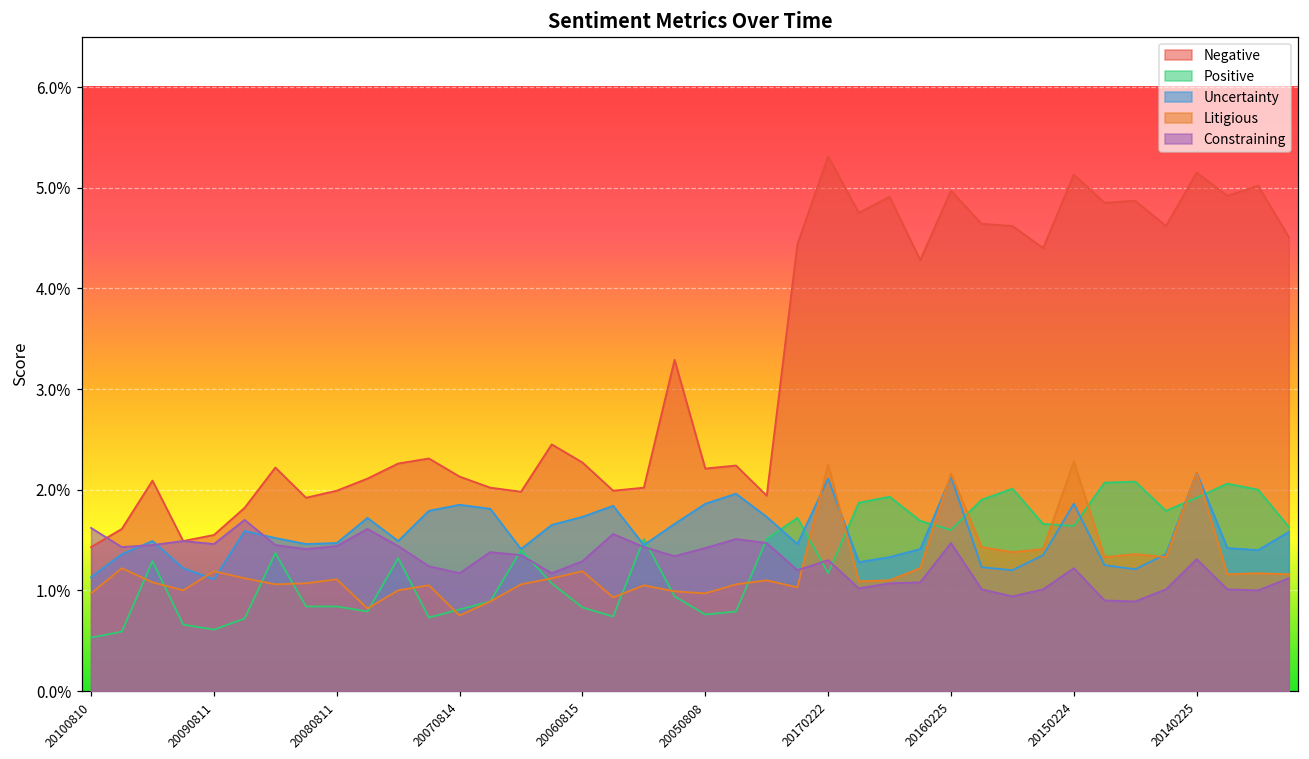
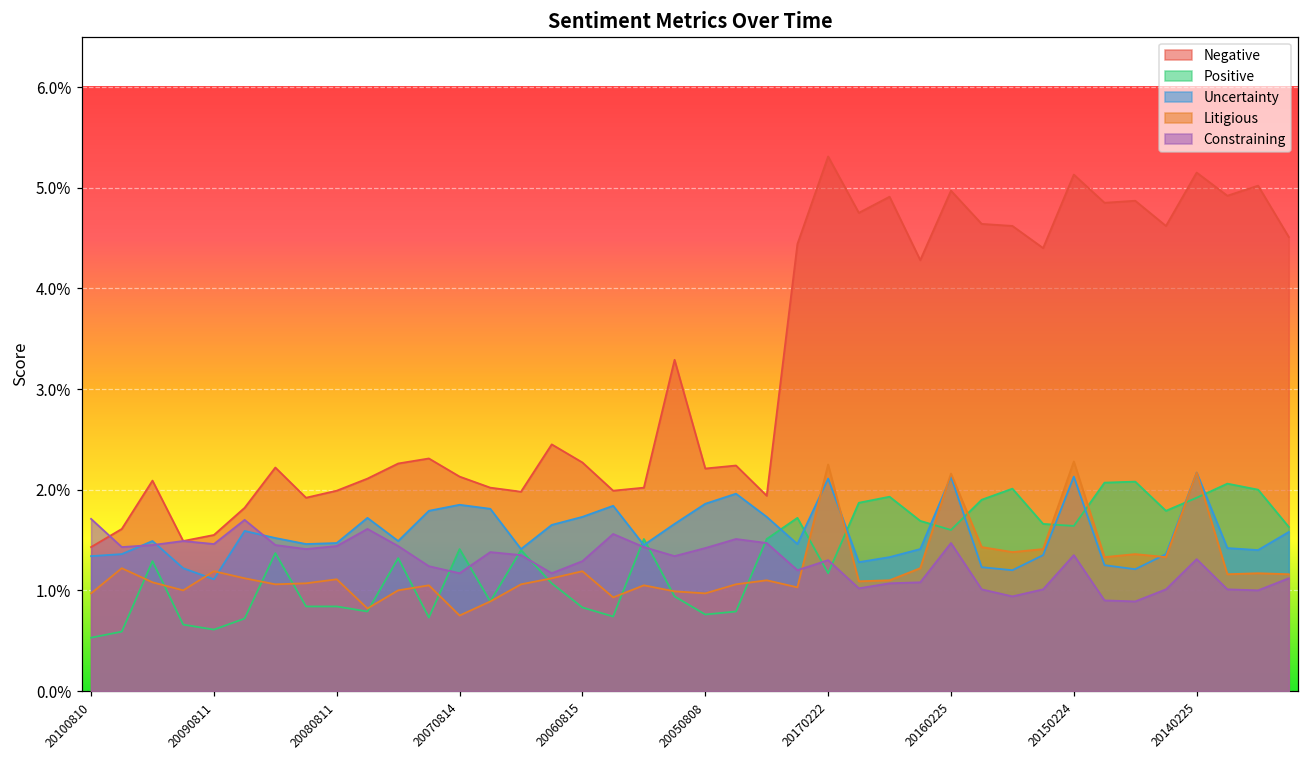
  {
    "Positive": {
      "20100810": "0.5%",
      "20090811": "0.6%",
      "20080811": "0.8%",
-     "20070814": "0.8%",
+     "20070814": "1.4%",
      "20060815": "0.8%",
      "20050808": "0.8%",
      "20170222": "1.2%",
      "20160225": "1.6%",
      "20150224": "1.6%",
      "20140225": "1.9%"
    },
    "Uncertainty": {
-     "20100810": "1.1%",
+     "20100810": "1.3%",
      "20090811": "1.1%",
      "20080811": "1.5%",
      "20070814": "1.8%",
      "20060815": "1.7%",
      "20050808": "1.9%",
      "20170222": "2.1%",
      "20160225": "2.1%",
-     "20150224": "1.9%"
+     "20150224": "2.1%"
    },
    "Constraining": {
-     "20100810": "1.6%",
+     "20100810": "1.7%",
      "20090811": "1.5%",
      "20080811": "1.4%",
      "20070814": "1.2%",
      "20060815": "1.3%",
      "20050808": "1.4%",
      "20170222": "1.3%",
      "20160225": "1.5%",
-     "20150224": "1.2%",
+     "20150224": "1.4%",
      "20140225": "1.3%"
    }
  }
